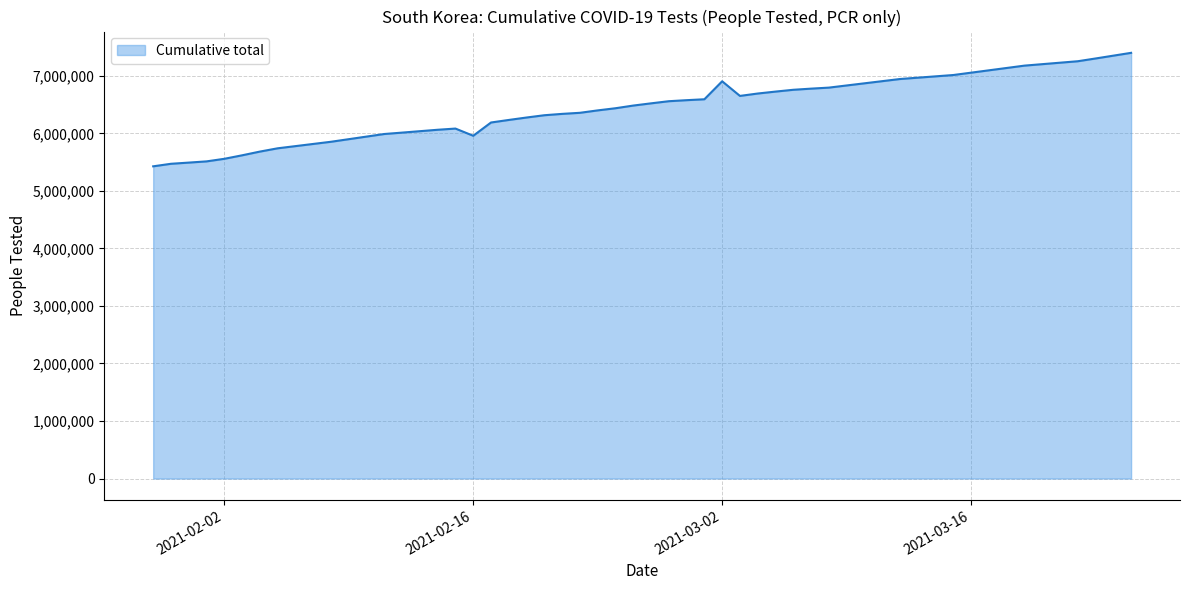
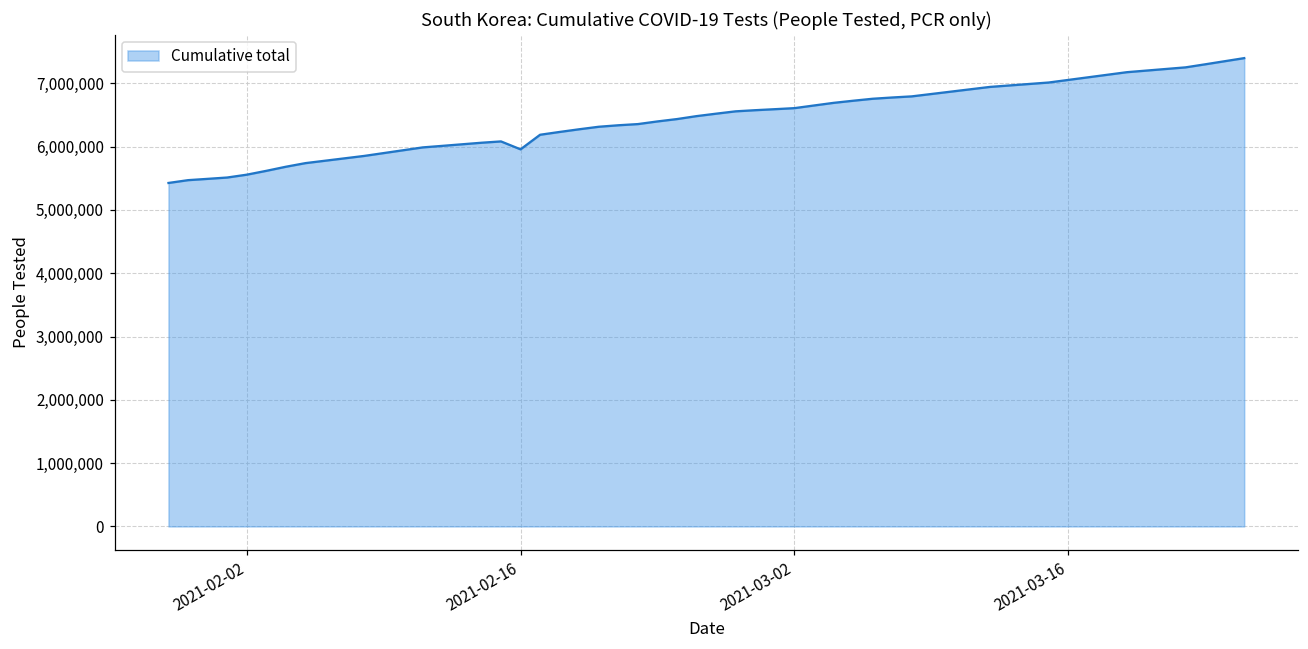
  {
    "2021-02-02": "5,600,000",
    "2021-02-16": "6,000,000",
-   "2021-03-02": "6,900,000"
+   "2021-03-02": "6,600,000"
  }
